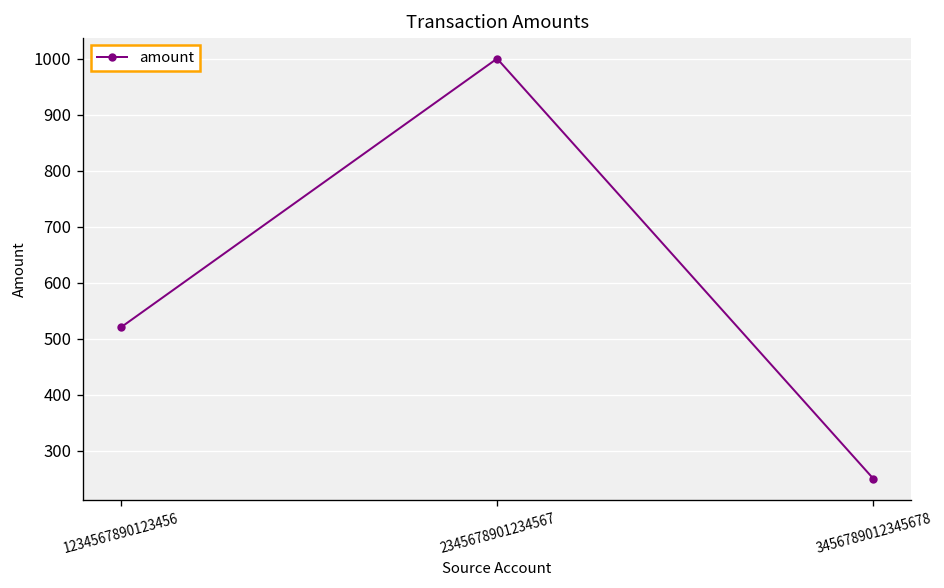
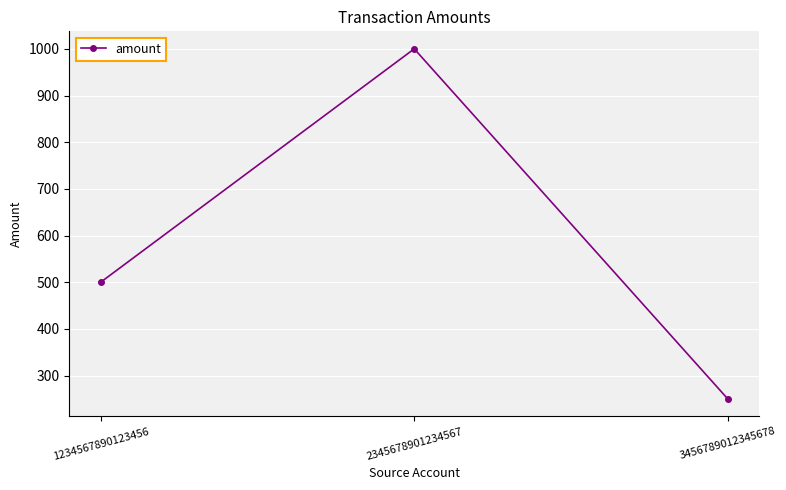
  {
-   "1234567890123456": 520,
+   "1234567890123456": 500,
    "2345678901234567": 1000,
    "3456789012345678": 250
  }
